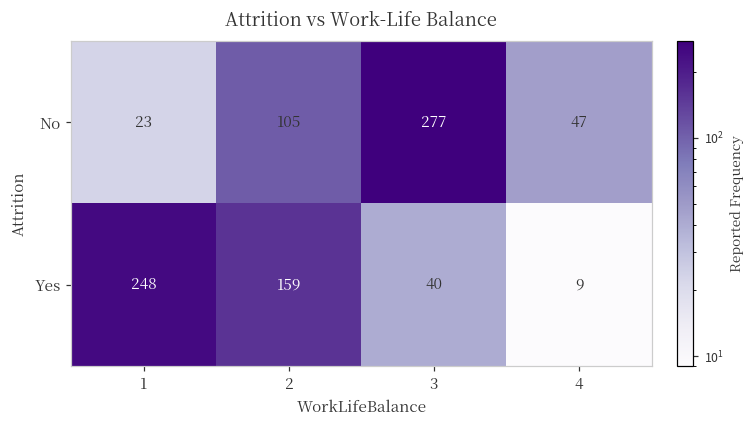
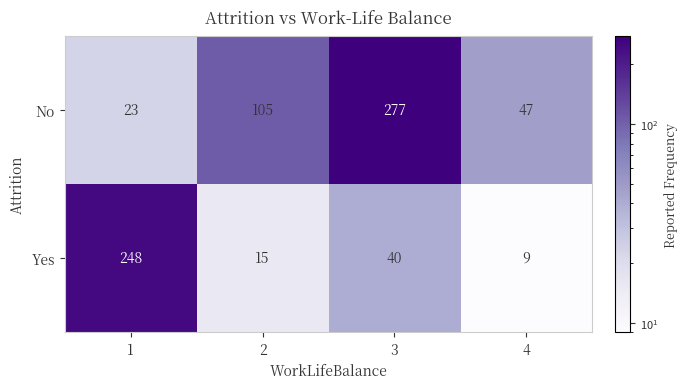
  {
    "No": {
      "1": 23,
      "2": 105,
      "3": 277,
      "4": 47
    },
    "Yes": {
      "1": 248,
-     "2": 159,
+     "2": 15,
      "3": 40,
      "4": 9
    }
  }
